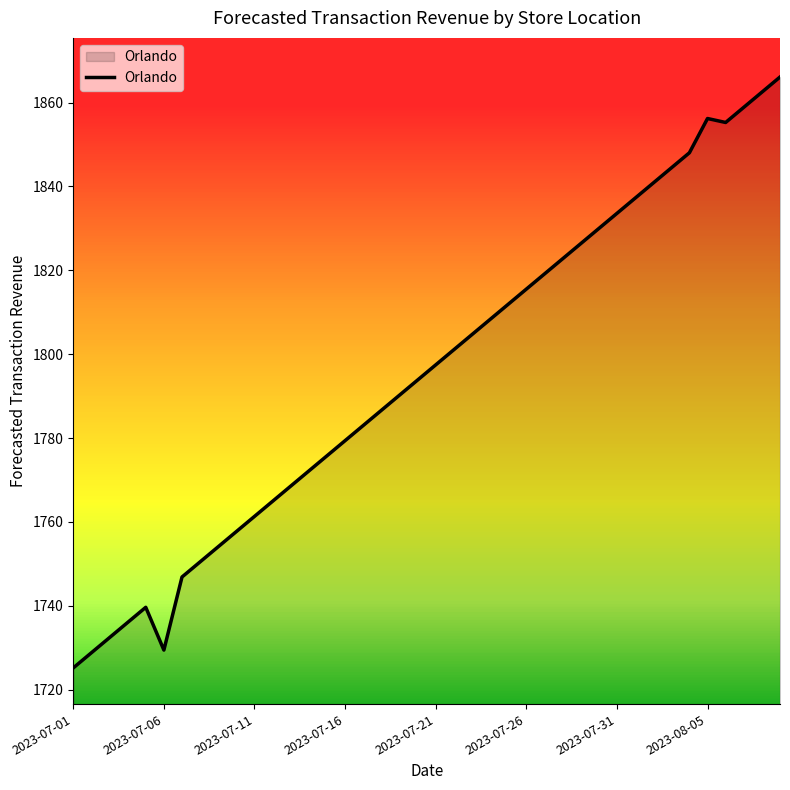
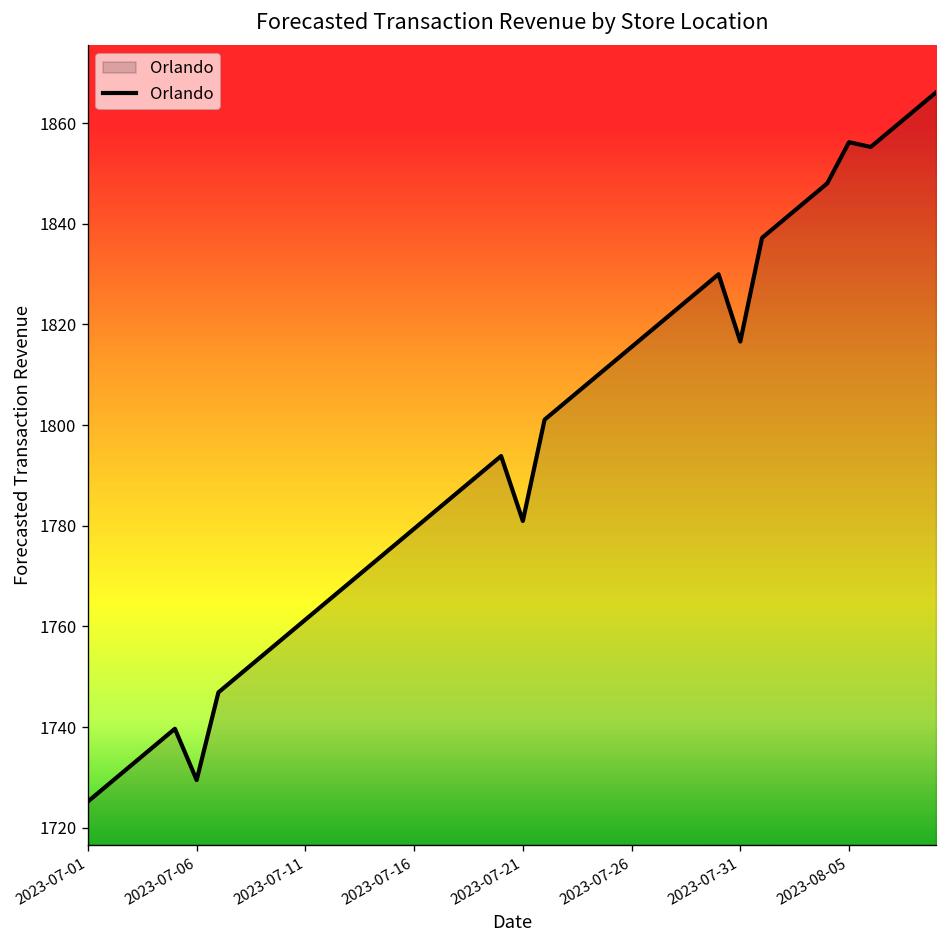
  {
    "2023-07-01": 1725,
    "2023-07-06": 1729,
    "2023-07-11": 1761,
    "2023-07-16": 1779,
-   "2023-07-21": 1797,
+   "2023-07-21": 1781,
    "2023-07-26": 1816,
-   "2023-07-31": 1834,
+   "2023-07-31": 1817,
    "2023-08-05": 1856
  }
